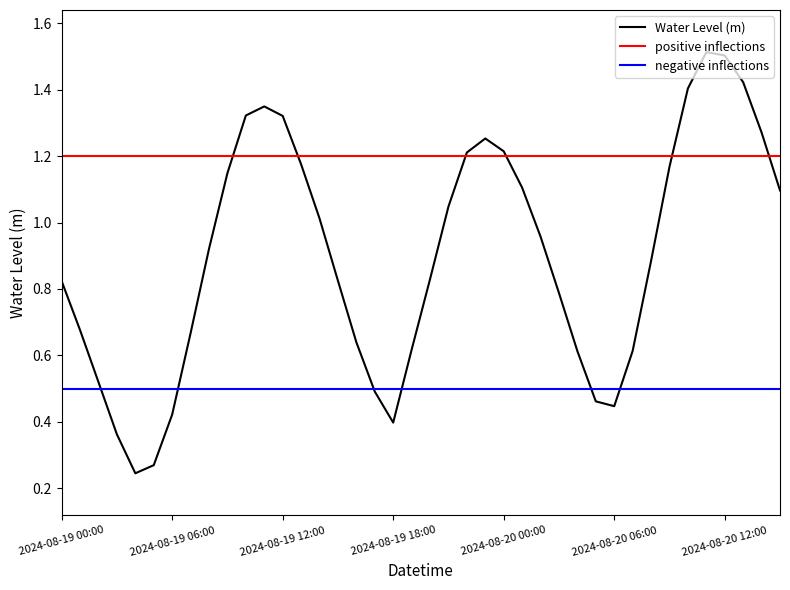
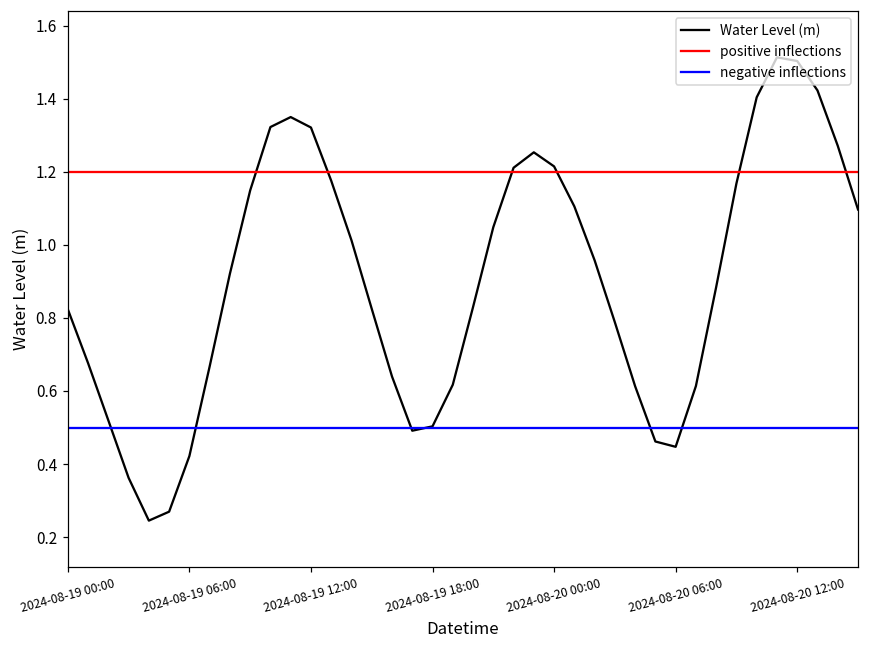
  {
    "2024-08-19 00:00": 0.82,
    "2024-08-19 06:00": 0.42,
    "2024-08-19 12:00": 1.32,
-   "2024-08-19 18:00": 0.40,
+   "2024-08-19 18:00": 0.50,
    "2024-08-20 00:00": 1.21,
    "2024-08-20 06:00": 0.45
  }
